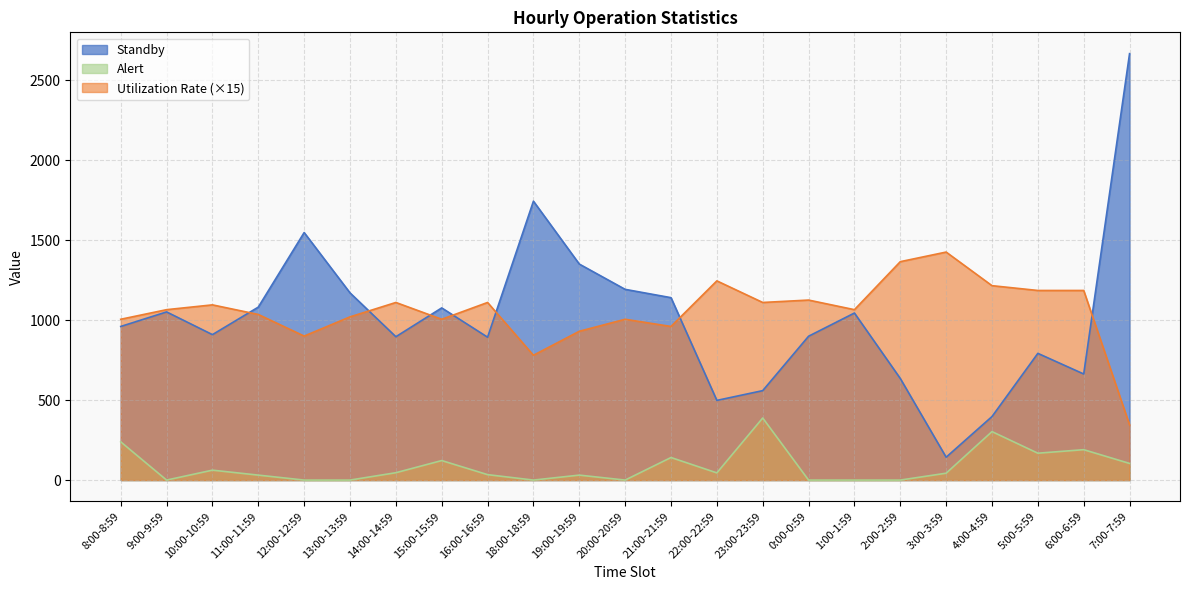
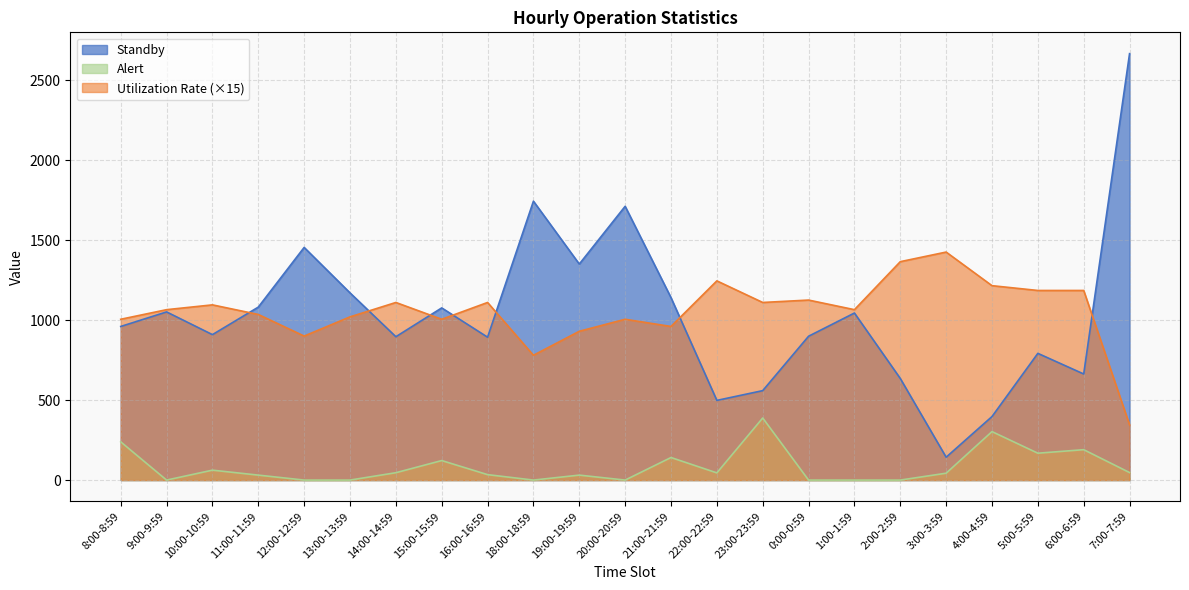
  {
    "Standby": {
      "8:00-8:59": 960,
      "10:00-10:59": 910,
      "11:00-11:59": 1080,
-     "12:00-12:59": 1550,
+     "12:00-12:59": 1450,
      "13:00-13:59": 1170,
      "14:00-14:59": 900,
      "15:00-15:59": 1080,
      "16:00-16:59": 890,
      "18:00-18:59": 1740,
      "19:00-19:59": 1350,
-     "20:00-20:59": 1190,
+     "20:00-20:59": 1710,
      "21:00-21:59": 1140,
      "22:00-22:59": 500,
      "23:00-23:59": 560,
      "0:00-0:59": 900,
      "1:00-1:59": 1040,
      "2:00-2:59": 640,
      "3:00-3:59": 140,
      "4:00-4:59": 400,
      "5:00-5:59": 790,
      "6:00-6:59": 660,
      "7:00-7:59": 2670
    },
    "Alert": {
      "8:00-8:59": 240,
      "9:00-9:59": 0,
      "10:00-10:59": 60,
      "11:00-11:59": 30,
      "12:00-12:59": 0,
      "13:00-13:59": 0,
      "14:00-14:59": 50,
      "15:00-15:59": 120,
      "16:00-16:59": 30,
      "18:00-18:59": 0,
      "19:00-19:59": 30,
      "20:00-20:59": 0,
      "21:00-21:59": 140,
      "22:00-22:59": 50,
      "23:00-23:59": 390,
      "0:00-0:59": 0,
      "1:00-1:59": 0,
      "2:00-2:59": 0,
      "3:00-3:59": 40,
      "4:00-4:59": 300,
      "5:00-5:59": 170,
      "6:00-6:59": 190,
-     "7:00-7:59": 100
+     "7:00-7:59": 50
    },
    "Utilization Rate (×15)": {
      "8:00-8:59": 1010,
      "10:00-10:59": 1100,
      "11:00-11:59": 1040,
      "12:00-12:59": 900,
      "13:00-13:59": 1020,
      "14:00-14:59": 1110,
      "15:00-15:59": 1010,
      "16:00-16:59": 1110,
      "18:00-18:59": 780,
      "19:00-19:59": 930,
      "20:00-20:59": 1010,
      "21:00-21:59": 960,
      "22:00-22:59": 1250,
      "23:00-23:59": 1110,
      "0:00-0:59": 1130,
      "1:00-1:59": 1070,
      "2:00-2:59": 1370,
      "3:00-3:59": 1430,
      "4:00-4:59": 1220,
      "5:00-5:59": 1190,
      "6:00-6:59": 1190,
      "7:00-7:59": 350
    }
  }
